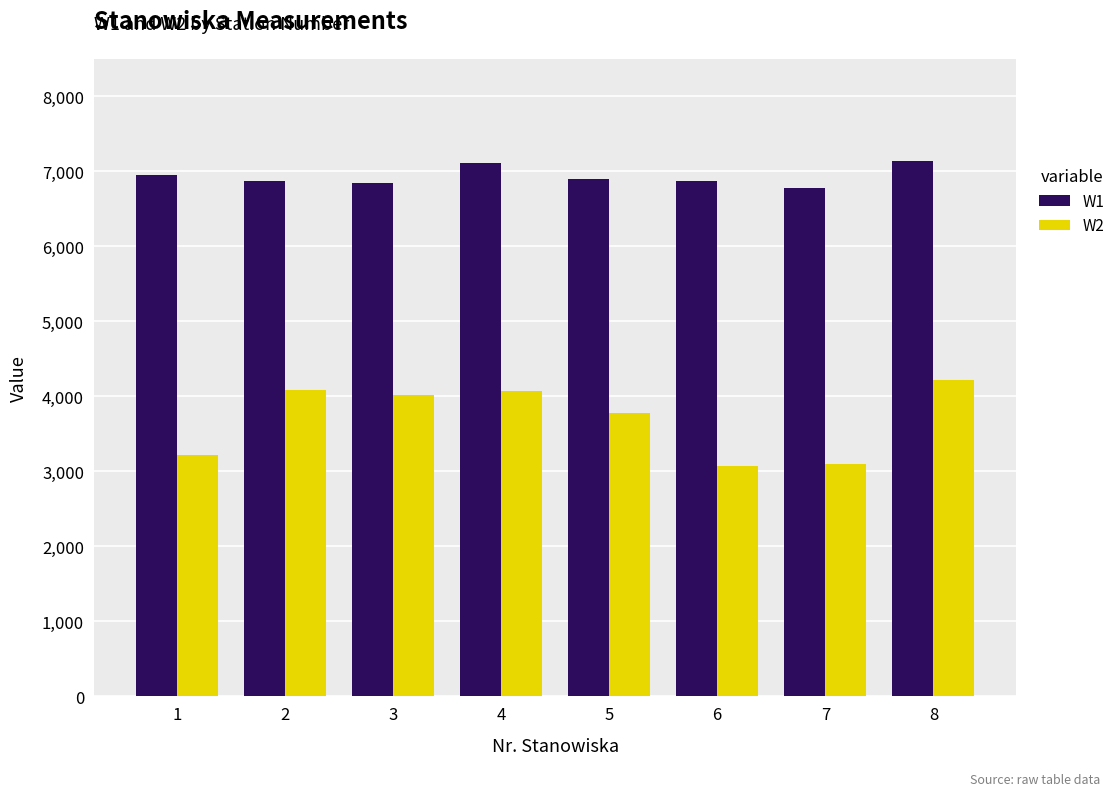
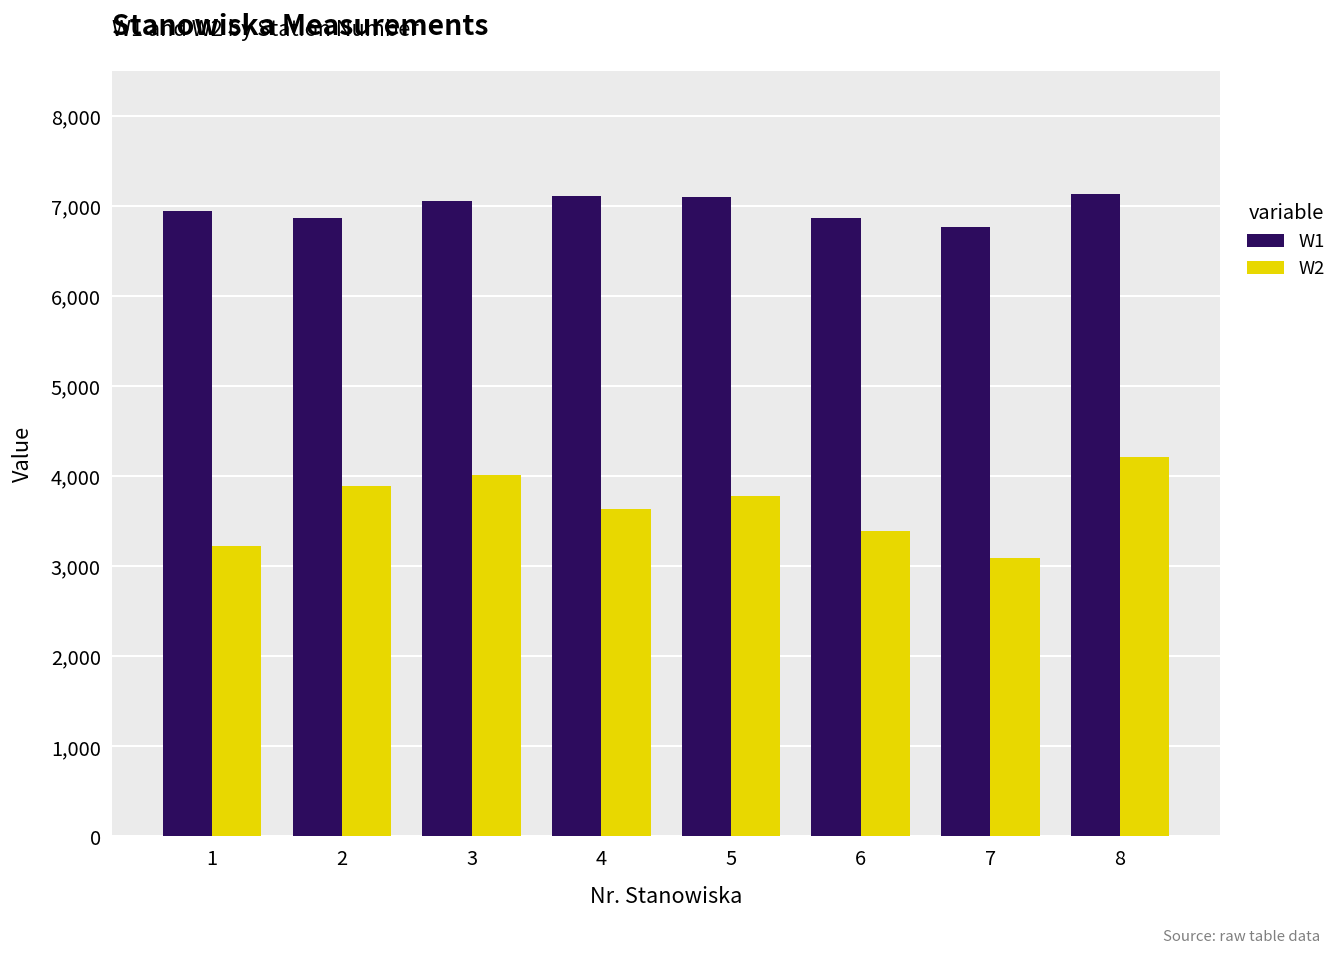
  {
    "W1": {
      "1": "7,000",
      "2": "6,900",
-     "3": "6,800",
+     "3": "7,100",
      "4": "7,100",
-     "5": "6,900",
+     "5": "7,100",
      "6": "6,900",
      "7": "6,800",
      "8": "7,100"
    },
    "W2": {
      "1": "3,200",
-     "2": "4,100",
+     "2": "3,900",
      "3": "4,000",
-     "4": "4,100",
+     "4": "3,600",
      "5": "3,800",
-     "6": "3,100",
+     "6": "3,400",
      "7": "3,100",
      "8": "4,200"
    }
  }
